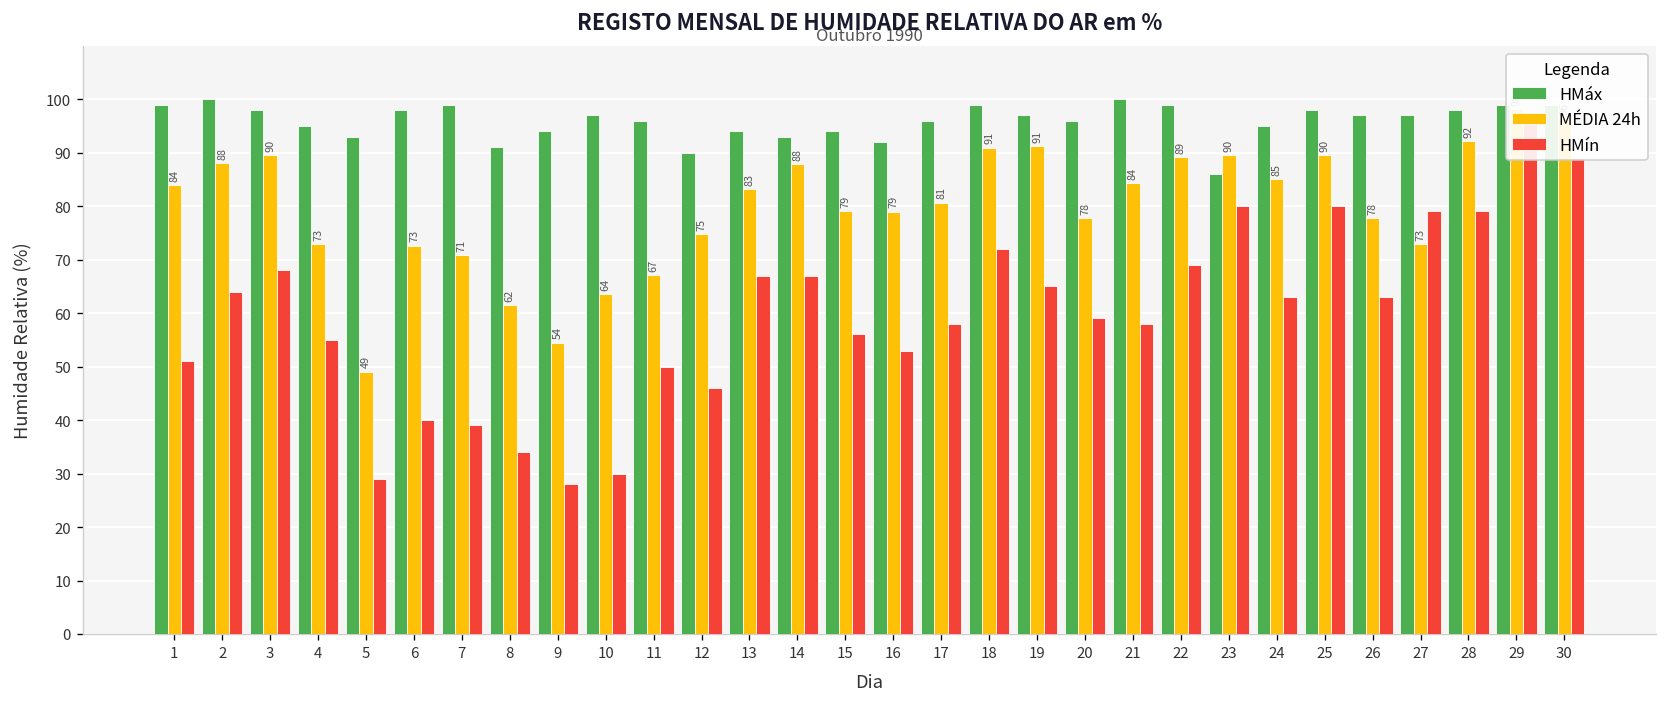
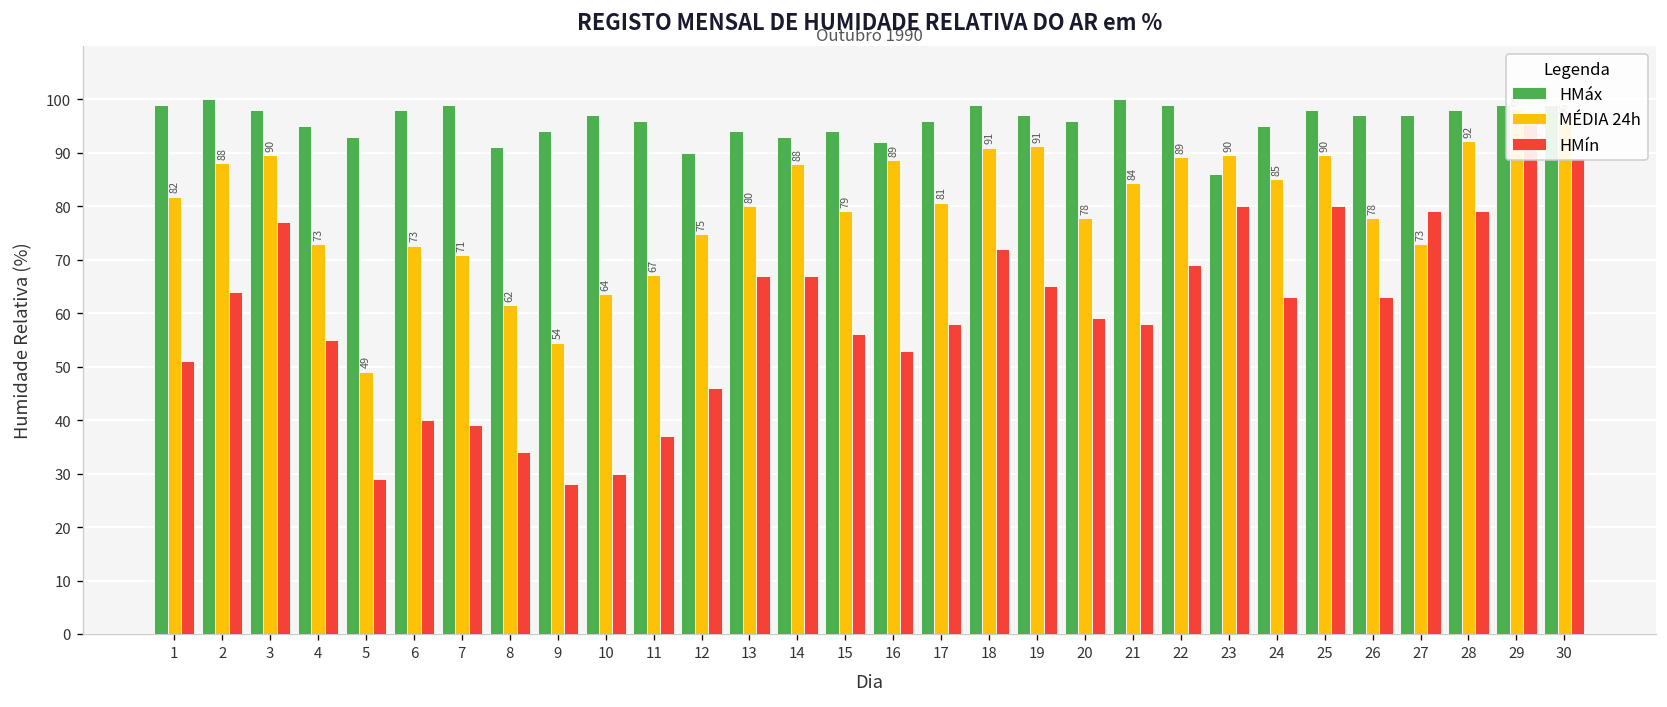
  {
    "HMáx": {
      "1": 99,
      "2": 100,
      "3": 98,
      "4": 95,
      "5": 93,
      "6": 98,
      "7": 99,
      "8": 91,
      "9": 94,
      "10": 97,
      "11": 96,
      "12": 90,
      "13": 94,
      "14": 93,
      "15": 94,
      "16": 92,
      "17": 96,
      "18": 99,
      "19": 97,
      "20": 96,
      "21": 100,
      "22": 99,
      "23": 86,
      "24": 95,
      "25": 98,
      "26": 97,
      "27": 97,
      "28": 98,
      "29": 99
    },
    "MÉDIA 24h": {
-     "1": 84,
+     "1": 82,
      "2": 88,
      "3": 90,
      "4": 73,
      "5": 49,
      "6": 73,
      "7": 71,
      "8": 62,
      "9": 54,
      "10": 64,
      "11": 67,
      "12": 75,
-     "13": 83,
+     "13": 80,
      "14": 88,
      "15": 79,
-     "16": 79,
+     "16": 89,
      "17": 81,
      "18": 91,
      "19": 91,
      "20": 78,
      "21": 84,
      "22": 89,
      "23": 90,
      "24": 85,
      "25": 90,
      "26": 78,
      "27": 73,
      "28": 92
    },
    "HMín": {
      "1": 51,
      "2": 64,
-     "3": 68,
+     "3": 77,
      "4": 55,
      "5": 29,
      "6": 40,
      "7": 39,
      "8": 34,
      "9": 28,
      "10": 30,
-     "11": 50,
+     "11": 37,
      "12": 46,
      "13": 67,
      "14": 67,
      "15": 56,
      "16": 53,
      "17": 58,
      "18": 72,
      "19": 65,
      "20": 59,
      "21": 58,
      "22": 69,
      "23": 80,
      "24": 63,
      "25": 80,
      "26": 63,
      "27": 79,
      "28": 79
    }
  }
